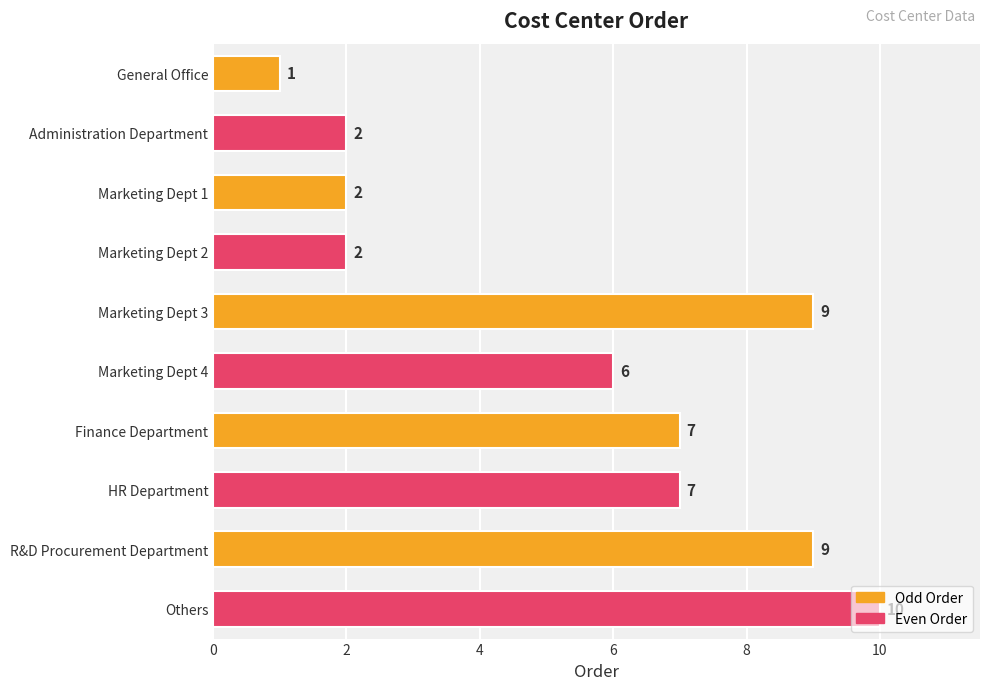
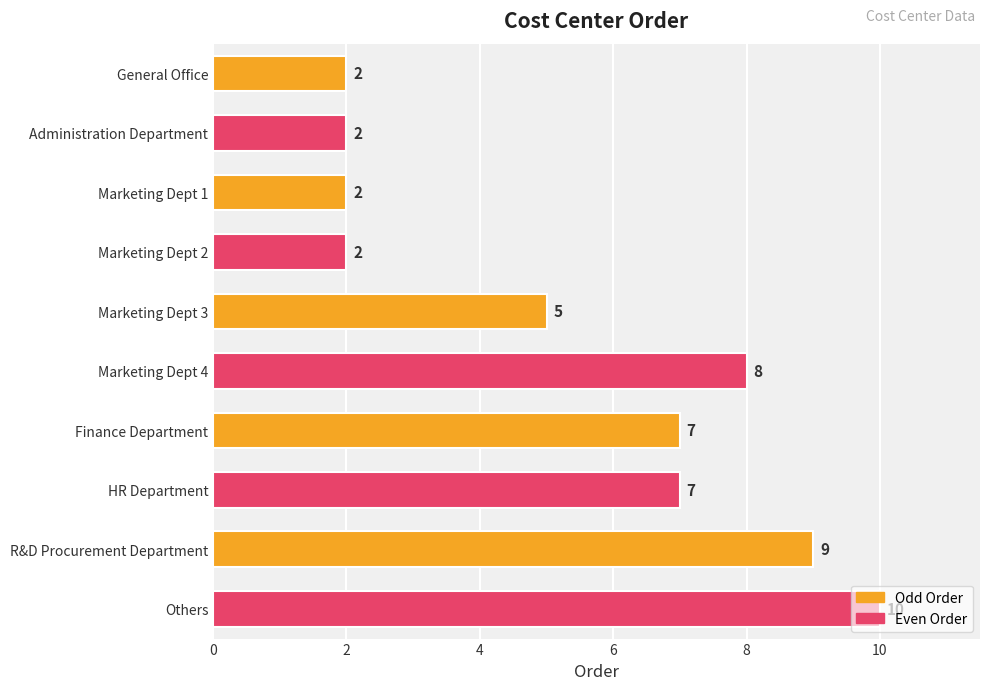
  {
-   "General Office": 1,
+   "General Office": 2,
    "Administration Department": 2,
    "Marketing Dept 1": 2,
    "Marketing Dept 2": 2,
-   "Marketing Dept 3": 9,
-   "Marketing Dept 4": 6,
+   "Marketing Dept 3": 5,
+   "Marketing Dept 4": 8,
    "Finance Department": 7,
    "HR Department": 7,
    "R&D Procurement Department": 9
  }
